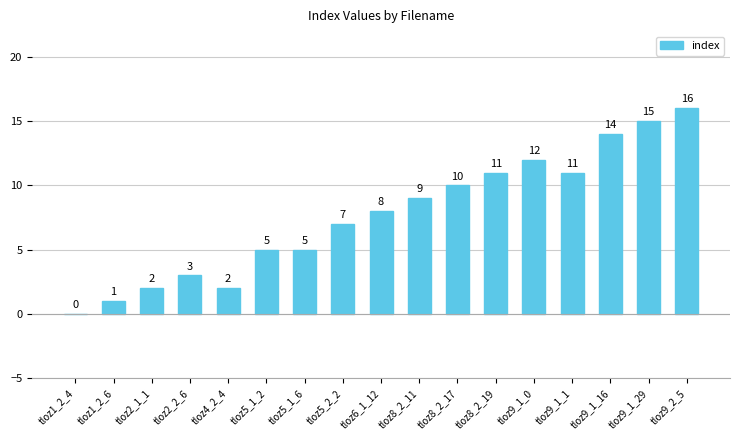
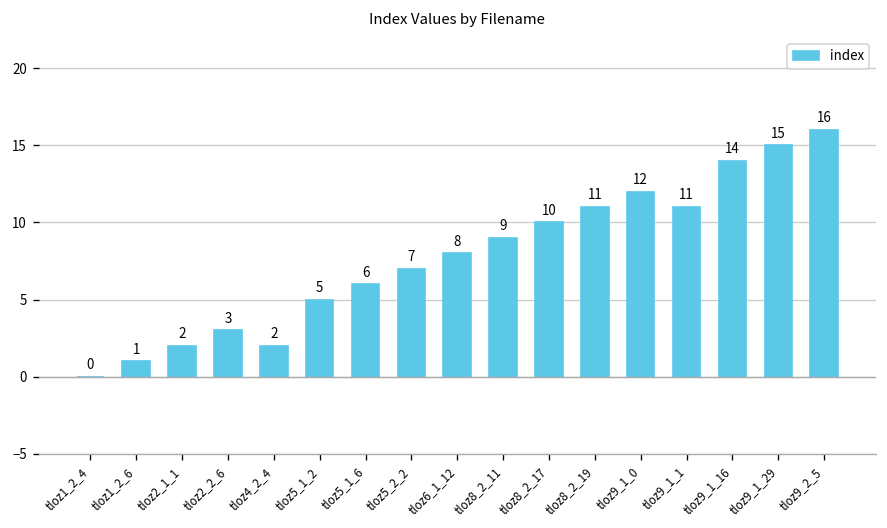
  {
    "tloz1_2_4": 0,
    "tloz1_2_6": 1,
    "tloz2_1_1": 2,
    "tloz2_2_6": 3,
    "tloz4_2_4": 2,
    "tloz5_1_2": 5,
-   "tloz5_1_6": 5,
+   "tloz5_1_6": 6,
    "tloz5_2_2": 7,
    "tloz6_1_12": 8,
    "tloz8_2_11": 9,
    "tloz8_2_17": 10,
    "tloz8_2_19": 11,
    "tloz9_1_0": 12,
    "tloz9_1_1": 11,
    "tloz9_1_16": 14,
    "tloz9_1_29": 15,
    "tloz9_2_5": 16
  }
